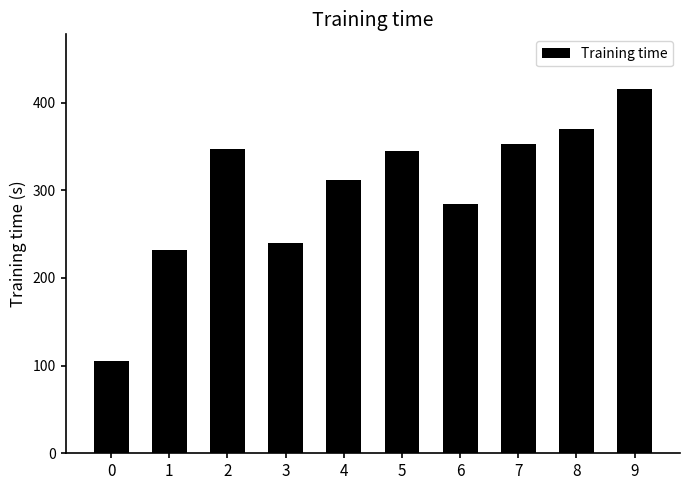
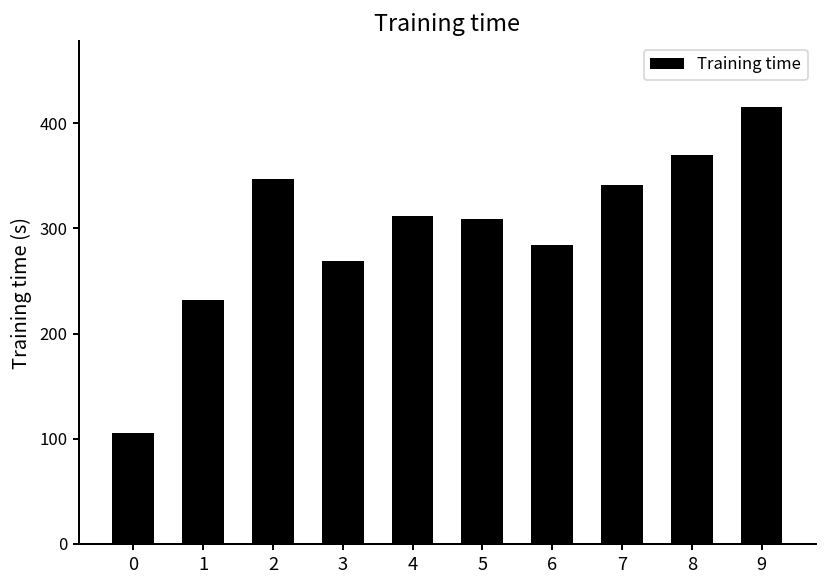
  {
    "0": 110,
    "1": 230,
    "2": 350,
-   "3": 240,
+   "3": 270,
    "4": 310,
-   "5": 340,
+   "5": 310,
    "6": 280,
-   "7": 350,
+   "7": 340,
    "8": 370,
    "9": 420
  }
